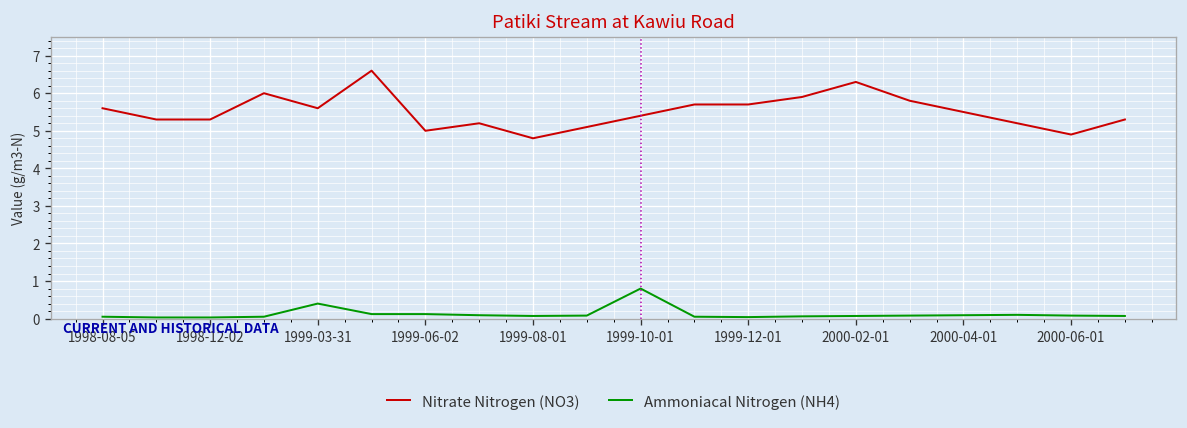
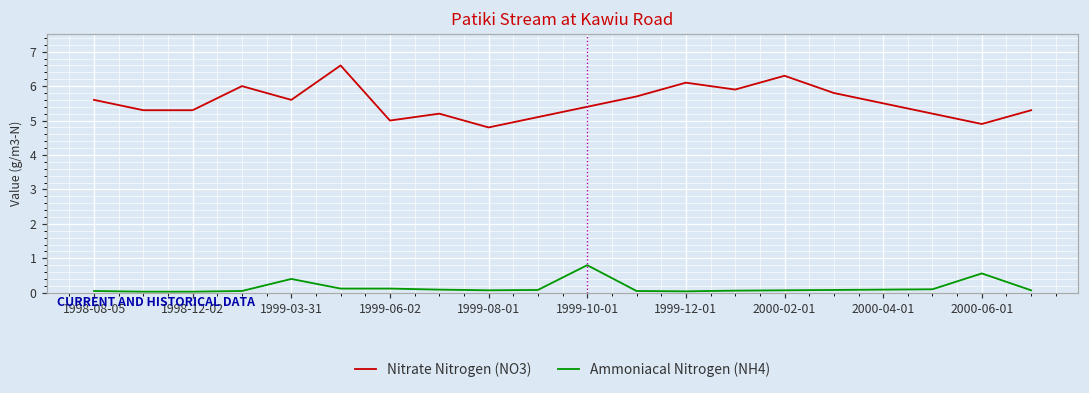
  {
    "Nitrate Nitrogen (NO3)": {
      "1998-08-05": 5.6,
      "1998-12-02": 5.3,
      "1999-03-31": 5.6,
      "1999-06-02": 5.0,
      "1999-08-01": 4.8,
      "1999-10-01": 5.4,
-     "1999-12-01": 5.7,
+     "1999-12-01": 6.1,
      "2000-02-01": 6.3,
      "2000-04-01": 5.5,
      "2000-06-01": 4.9
    },
    "Ammoniacal Nitrogen (NH4)": {
      "1998-08-05": 0.1,
      "1998-12-02": 0.0,
      "1999-03-31": 0.4,
      "1999-06-02": 0.1,
      "1999-08-01": 0.1,
      "1999-10-01": 0.8,
      "1999-12-01": 0.0,
      "2000-02-01": 0.1,
      "2000-04-01": 0.1,
-     "2000-06-01": 0.1
+     "2000-06-01": 0.6
    }
  }
